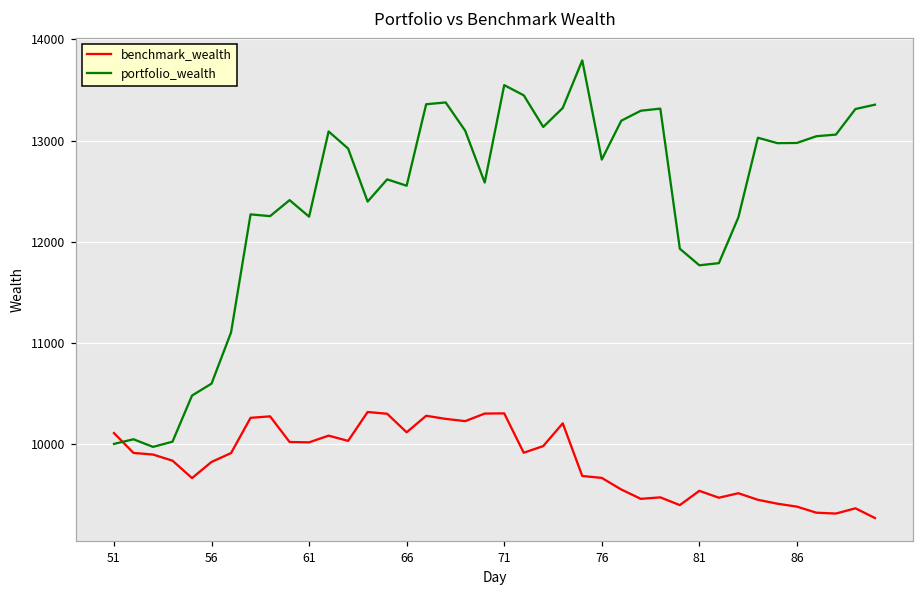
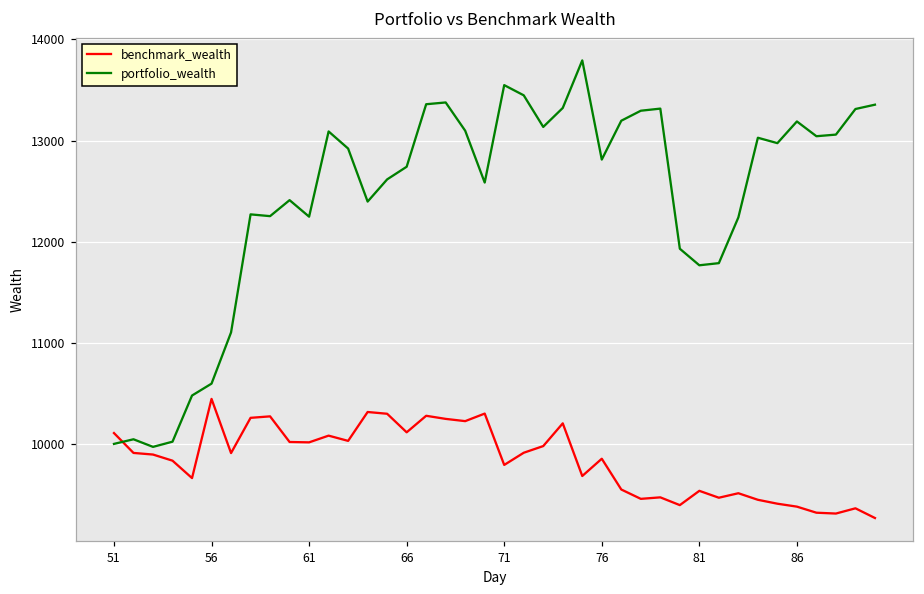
  {
    "benchmark_wealth": {
      "51": 10100,
-     "56": 9800,
+     "56": 10400,
      "61": 10000,
      "66": 10100,
-     "71": 10300,
-     "76": 9700,
+     "71": 9800,
+     "76": 9900,
      "81": 9500,
      "86": 9400
    },
    "portfolio_wealth": {
      "51": 10000,
      "56": 10600,
      "61": 12200,
-     "66": 12600,
+     "66": 12700,
      "71": 13500,
      "76": 12800,
      "81": 11800,
-     "86": 13000
+     "86": 13200
    }
  }
